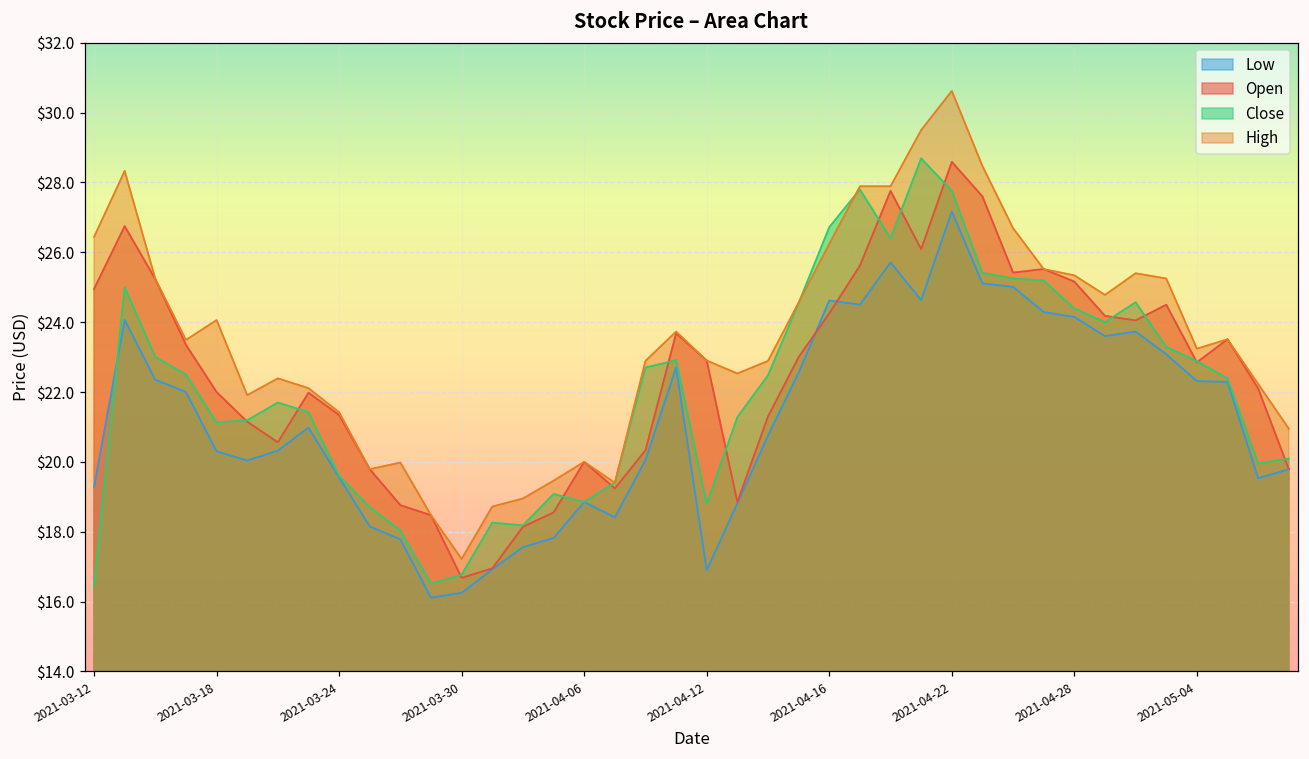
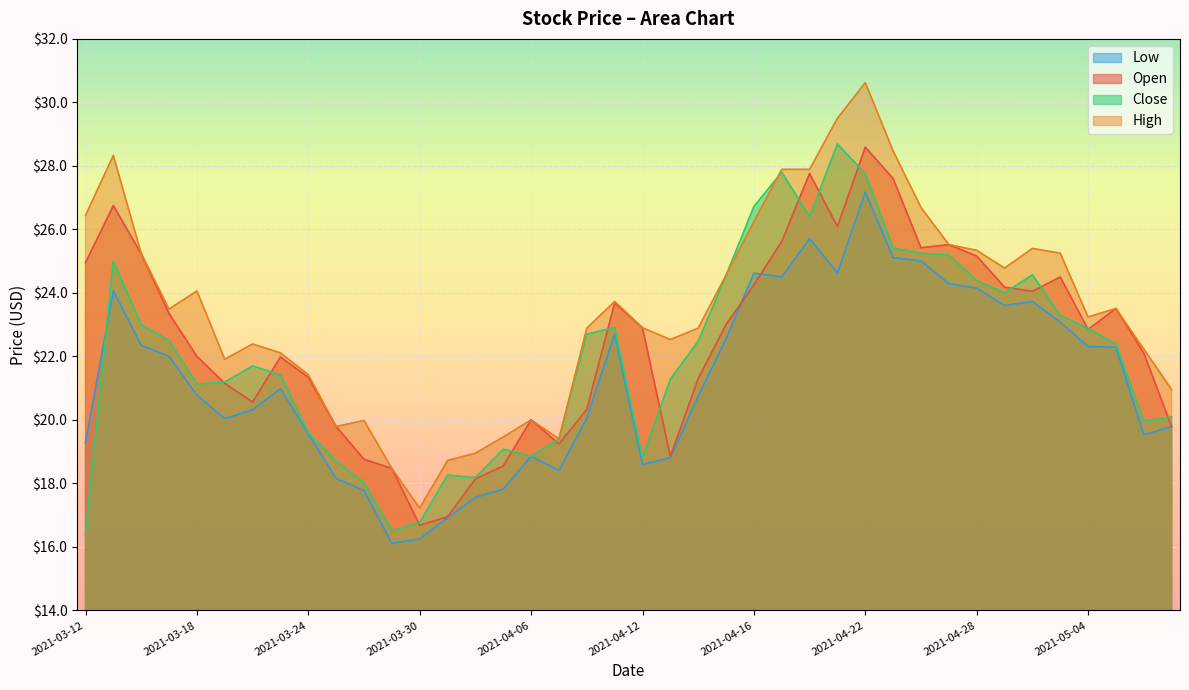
  {
    "Low": {
      "2021-03-12": "$19.3",
-     "2021-03-18": "$20.3",
+     "2021-03-18": "$20.8",
      "2021-03-30": "$16.3",
-     "2021-04-12": "$16.9",
+     "2021-04-12": "$18.6",
      "2021-04-16": "$24.6",
      "2021-04-22": "$27.2",
      "2021-04-28": "$24.2",
      "2021-05-04": "$22.3"
    },
    "Close": {
      "2021-03-12": "$16.4",
      "2021-03-18": "$21.1",
      "2021-03-30": "$16.8",
      "2021-04-12": "$18.8",
      "2021-04-16": "$26.7",
      "2021-04-22": "$27.8",
      "2021-04-28": "$24.4"
    }
  }
